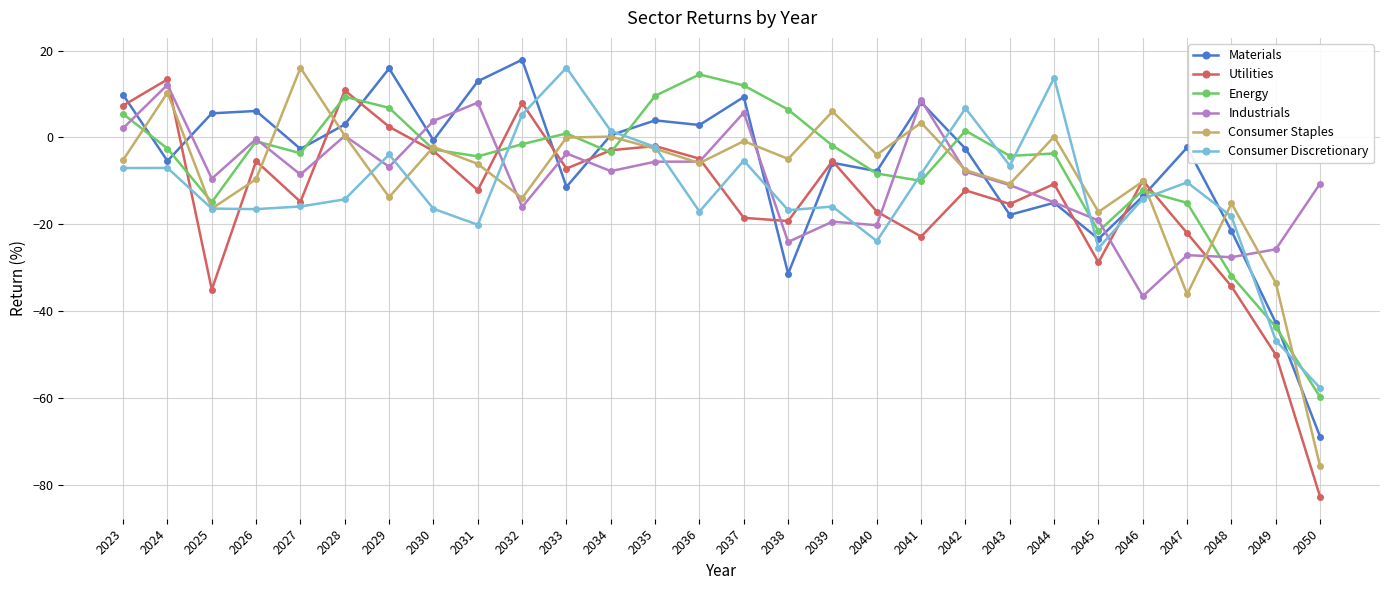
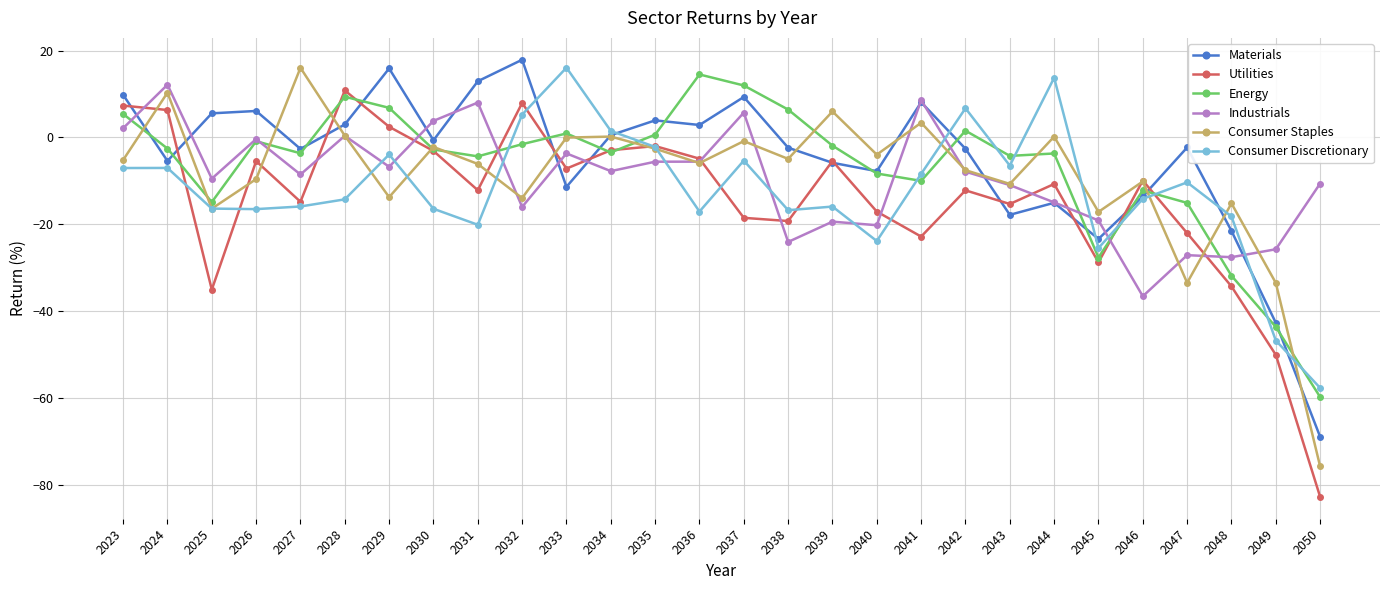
  {
    "Materials": {
      "2023": 10,
      "2024": -5,
      "2025": 6,
      "2026": 6,
      "2027": -3,
      "2028": 3,
      "2029": 16,
      "2030": -1,
      "2031": 13,
      "2032": 18,
      "2033": -11,
      "2035": 4,
      "2036": 3,
      "2037": 9,
-     "2038": -31,
+     "2038": -2,
      "2042": -3,
      "2043": -18,
      "2045": -23,
      "2047": -2,
      "2048": -22,
      "2049": -43,
      "2050": -69
    },
    "Utilities": {
      "2023": 7,
-     "2024": 13,
+     "2024": 6,
      "2025": -35,
      "2026": -5,
      "2027": -15,
      "2028": 11,
      "2029": 2,
      "2031": -12,
      "2032": 8,
      "2033": -7,
      "2036": -5,
      "2037": -19,
      "2038": -19,
      "2040": -17,
      "2041": -23,
      "2042": -12,
      "2043": -15,
      "2044": -11,
      "2045": -29,
      "2047": -22,
      "2048": -34,
      "2049": -50,
      "2050": -83
    },
    "Energy": {
      "2023": 5,
      "2024": -3,
      "2025": -15,
      "2027": -4,
      "2028": 9,
      "2029": 7,
      "2031": -4,
      "2032": -2,
      "2033": 1,
-     "2035": 10,
+     "2035": 1,
      "2036": 15,
      "2037": 12,
      "2038": 6,
      "2039": -2,
      "2041": -10,
      "2042": 2,
      "2043": -4,
      "2044": -4,
-     "2045": -22,
+     "2045": -28,
      "2046": -12,
      "2047": -15,
      "2048": -32,
      "2049": -44,
      "2050": -60
    },
    "Industrials": {
      "2023": 2,
      "2024": 12,
      "2025": -10,
      "2027": -9,
      "2029": -7,
      "2030": 4,
      "2031": 8,
      "2032": -16,
      "2033": -4,
      "2034": -8,
      "2035": -6,
      "2037": 6,
      "2038": -24,
      "2039": -19,
      "2040": -20,
      "2045": -19,
      "2046": -37,
      "2047": -27,
      "2048": -28,
      "2049": -26,
      "2050": -11
    },
    "Consumer Staples": {
      "2023": -5,
      "2024": 10,
      "2026": -10,
      "2027": 16,
      "2029": -14,
      "2030": -2,
      "2031": -6,
      "2032": -14,
      "2033": 0,
      "2037": -1,
      "2038": -5,
      "2039": 6,
      "2040": -4,
      "2041": 3,
      "2044": 0,
      "2045": -17,
-     "2047": -36,
+     "2047": -33,
      "2048": -15,
      "2049": -34,
      "2050": -76
    },
    "Consumer Discretionary": {
      "2023": -7,
      "2024": -7,
      "2026": -17,
      "2027": -16,
      "2028": -14,
      "2029": -4,
      "2030": -16,
      "2031": -20,
      "2032": 5,
      "2033": 16,
      "2034": 1,
      "2036": -17,
      "2037": -5,
      "2038": -17,
      "2039": -16,
      "2040": -24,
      "2041": -8,
      "2042": 7,
      "2043": -6,
      "2044": 14,
      "2045": -25,
      "2047": -10,
      "2048": -18,
      "2049": -47,
      "2050": -58
    }
  }
